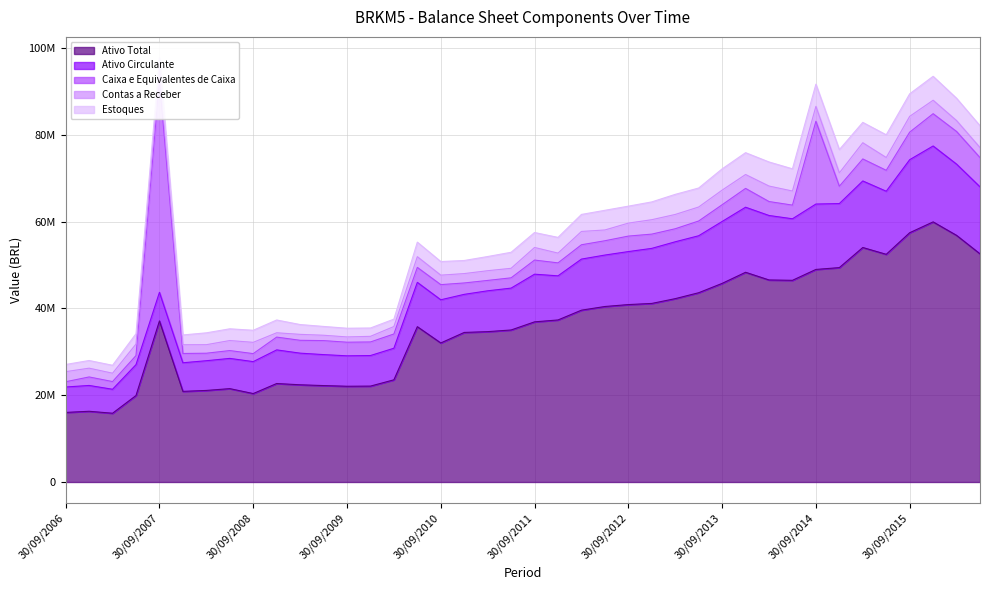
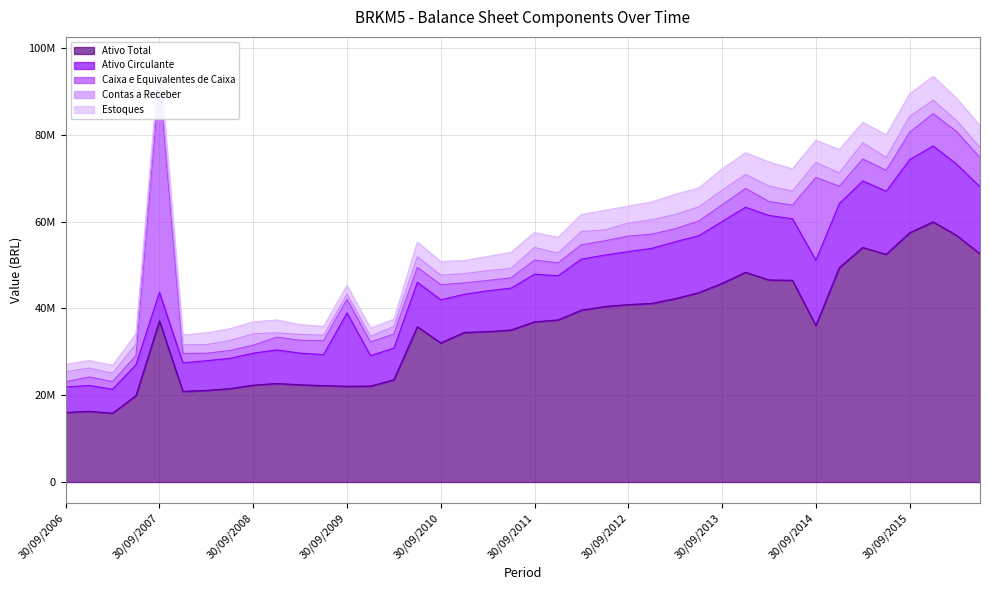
  {
    "Ativo Total": {
      "30/09/2006": 16000000,
      "30/09/2007": 37000000,
-     "30/09/2008": 20000000,
+     "30/09/2008": 22000000,
      "30/09/2009": 22000000,
      "30/09/2010": 32000000,
      "30/09/2011": 37000000,
      "30/09/2012": 41000000,
      "30/09/2013": 46000000,
-     "30/09/2014": 49000000,
+     "30/09/2014": 36000000,
      "30/09/2015": 57000000
    },
    "Ativo Circulante": {
      "30/09/2006": 6000000,
      "30/09/2007": 7000000,
      "30/09/2008": 7000000,
-     "30/09/2009": 7000000,
+     "30/09/2009": 17000000,
      "30/09/2010": 10000000,
      "30/09/2011": 11000000,
      "30/09/2012": 12000000,
      "30/09/2013": 14000000,
      "30/09/2014": 15000000,
      "30/09/2015": 17000000
    },
    "Caixa e Equivalentes de Caixa": {
      "30/09/2006": 1000000,
      "30/09/2008": 2000000,
      "30/09/2009": 3000000,
      "30/09/2010": 3000000,
      "30/09/2011": 3000000,
      "30/09/2012": 4000000,
      "30/09/2013": 4000000,
      "30/09/2014": 19000000,
      "30/09/2015": 6000000
    }
  }
